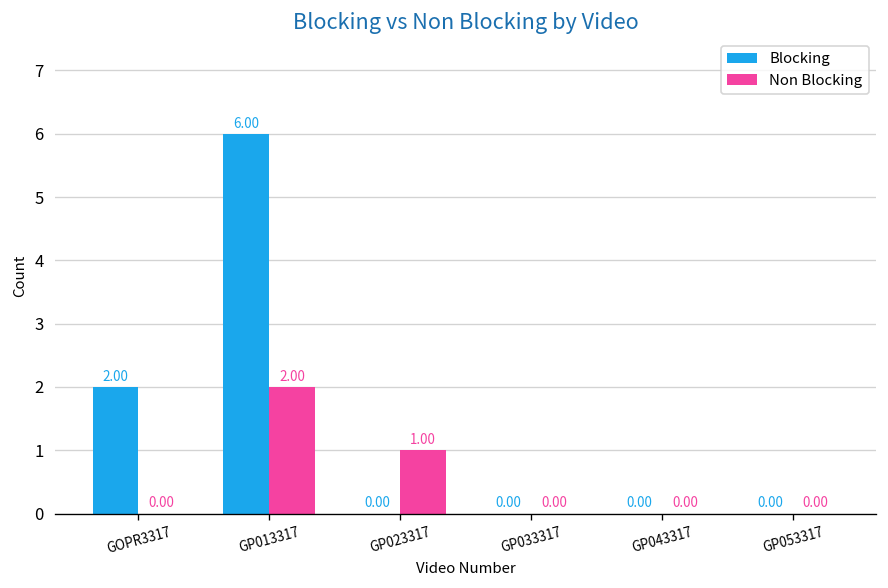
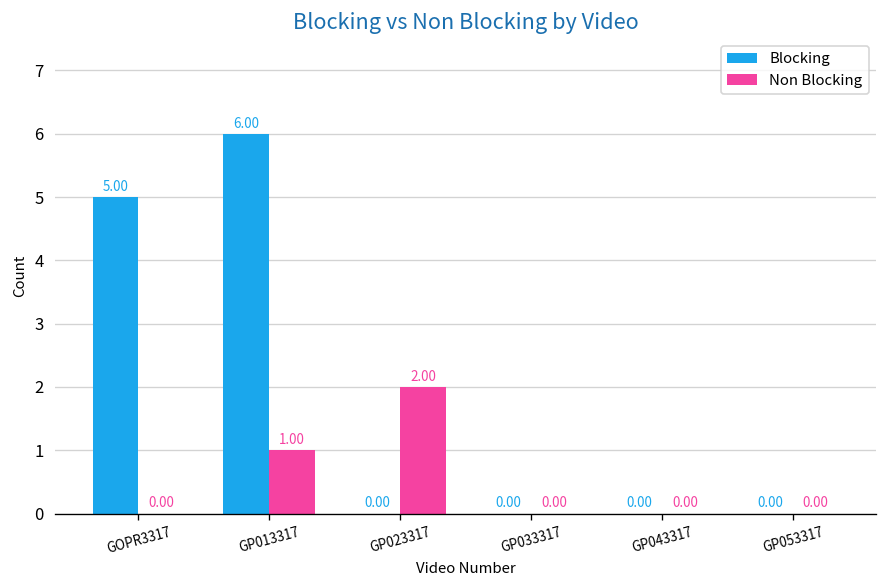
  {
    "Blocking": {
-     "GOPR3317": 2.00,
+     "GOPR3317": 5.00,
      "GP013317": 6.00,
      "GP023317": 0.00,
      "GP033317": 0.00,
      "GP043317": 0.00,
      "GP053317": 0.00
    },
    "Non Blocking": {
      "GOPR3317": 0.00,
-     "GP013317": 2.00,
-     "GP023317": 1.00,
+     "GP013317": 1.00,
+     "GP023317": 2.00,
      "GP033317": 0.00,
      "GP043317": 0.00,
      "GP053317": 0.00
    }
  }
